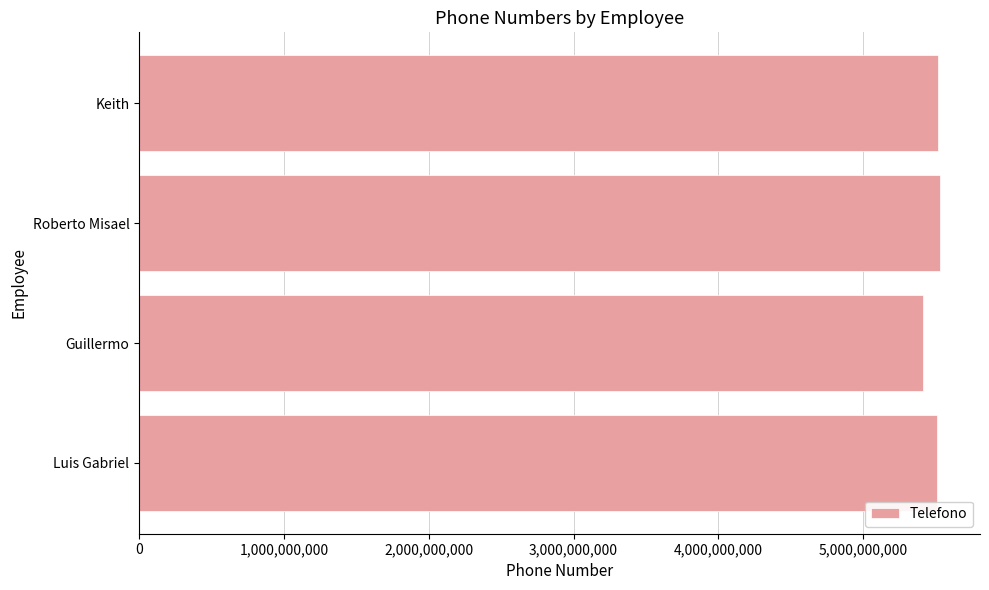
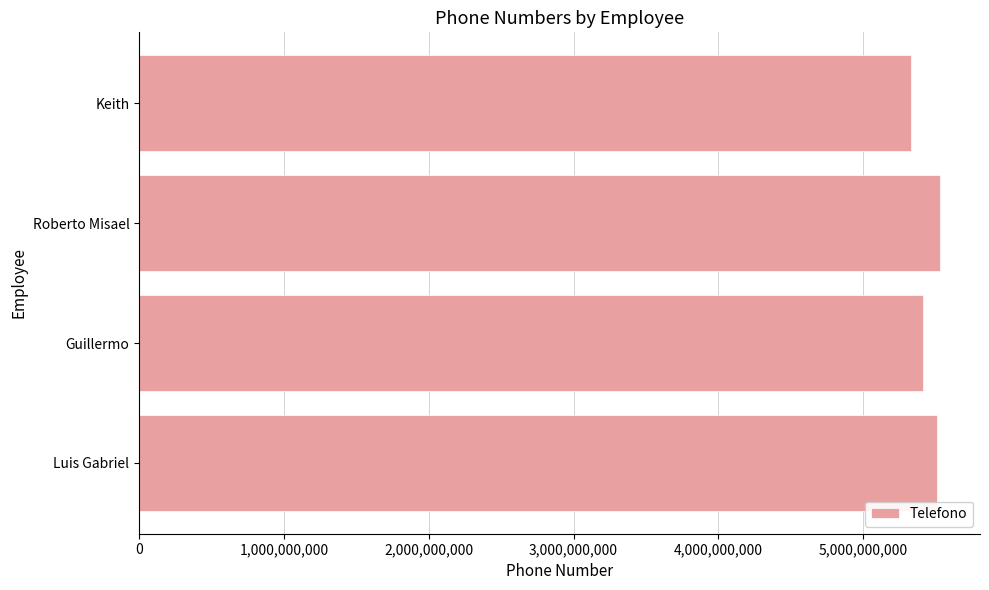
  {
-   "Keith": "5,520,000,000",
+   "Keith": "5,330,000,000",
    "Roberto Misael": "5,530,000,000",
    "Guillermo": "5,410,000,000",
    "Luis Gabriel": "5,510,000,000"
  }
